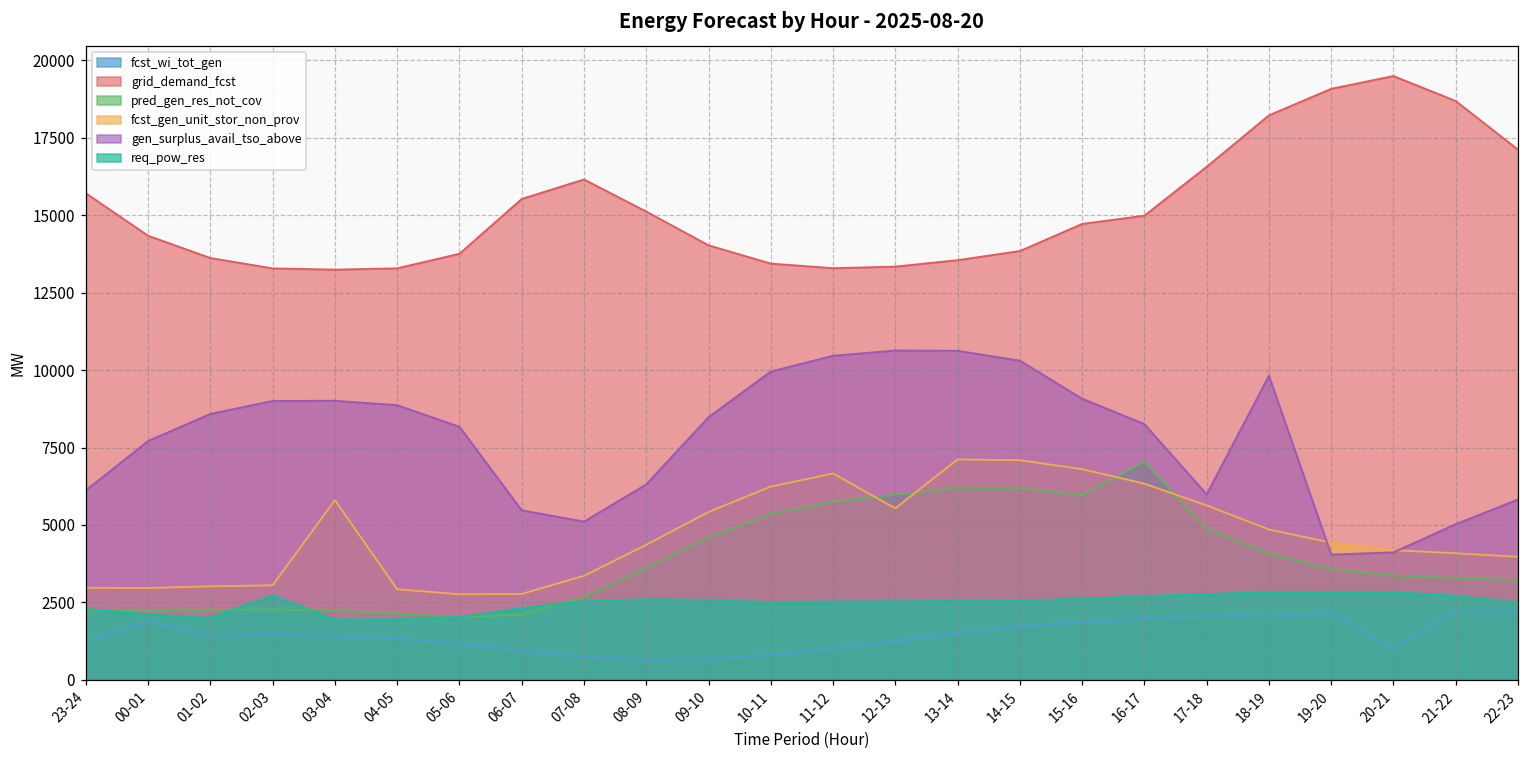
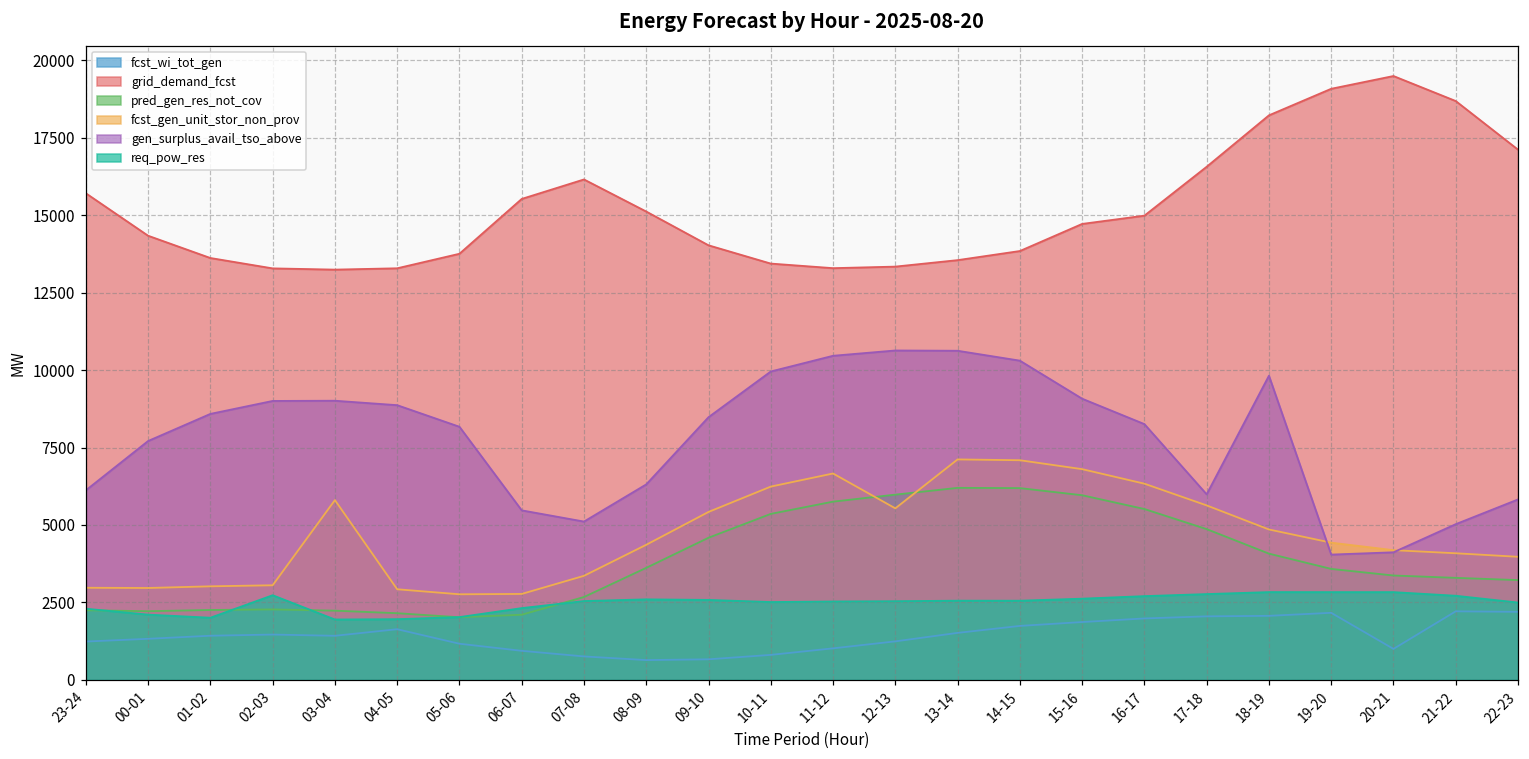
  {
    "fcst_wi_tot_gen": {
      "23-24": 1200,
-     "00-01": 1900,
+     "00-01": 1300,
      "01-02": 1400,
      "02-03": 1500,
      "03-04": 1400,
-     "04-05": 1300,
+     "04-05": 1600,
      "05-06": 1200,
      "06-07": 900,
      "07-08": 800,
      "08-09": 600,
      "09-10": 700,
      "10-11": 800,
      "11-12": 1000,
      "12-13": 1200,
      "13-14": 1500,
      "14-15": 1700,
      "15-16": 1900,
      "16-17": 2000,
      "17-18": 2100,
      "18-19": 2100,
      "19-20": 2200,
      "20-21": 1000,
      "21-22": 2200,
      "22-23": 2200
    },
    "grid_demand_fcst": {
      "23-24": 15700,
      "00-01": 14300,
      "01-02": 13600,
      "02-03": 13300,
      "03-04": 13200,
      "04-05": 13300,
      "05-06": 13800,
      "06-07": 15500,
      "07-08": 16200,
      "08-09": 15100,
      "09-10": 14000,
      "10-11": 13400,
      "11-12": 13300,
      "12-13": 13300,
      "13-14": 13500,
      "14-15": 13800,
      "15-16": 14700,
      "16-17": 15000,
      "17-18": 16600,
      "18-19": 18200,
      "19-20": 19100,
      "20-21": 19500,
      "21-22": 18700,
      "22-23": 17100
    },
    "pred_gen_res_not_cov": {
      "00-01": 2200,
      "01-02": 2300,
      "02-03": 2300,
      "03-04": 2200,
      "04-05": 2200,
      "06-07": 2100,
      "07-08": 2700,
      "08-09": 3600,
      "09-10": 4600,
      "10-11": 5400,
      "11-12": 5800,
      "12-13": 6000,
      "13-14": 6200,
      "14-15": 6200,
      "15-16": 6000,
-     "16-17": 7000,
+     "16-17": 5500,
      "17-18": 4900,
      "18-19": 4100,
      "19-20": 3600,
      "20-21": 3400,
      "21-22": 3300,
      "22-23": 3200
    },
    "fcst_gen_unit_stor_non_prov": {
      "23-24": 3000,
      "00-01": 3000,
      "01-02": 3000,
      "02-03": 3100,
      "03-04": 5800,
      "04-05": 2900,
      "05-06": 2800,
      "06-07": 2800,
      "07-08": 3400,
      "08-09": 4400,
      "09-10": 5400,
      "10-11": 6200,
      "11-12": 6700,
      "12-13": 5500,
      "13-14": 7100,
      "14-15": 7100,
      "15-16": 6800,
      "16-17": 6300,
      "17-18": 5600,
      "18-19": 4900,
      "19-20": 4400,
      "21-22": 4100,
      "22-23": 4000
    },
    "gen_surplus_avail_tso_above": {
      "23-24": 6100,
      "00-01": 7700,
      "01-02": 8600,
      "02-03": 9000,
      "03-04": 9000,
      "04-05": 8900,
      "05-06": 8200,
      "06-07": 5500,
      "07-08": 5100,
      "08-09": 6300,
      "09-10": 8500,
      "10-11": 10000,
      "11-12": 10500,
      "12-13": 10600,
      "13-14": 10600,
      "14-15": 10300,
      "15-16": 9100,
      "16-17": 8300,
      "17-18": 6000,
      "18-19": 9800,
      "19-20": 4000,
      "21-22": 5000,
      "22-23": 5800
    },
    "req_pow_res": {
      "00-01": 2100,
      "01-02": 2000,
      "02-03": 2700,
      "03-04": 1900,
      "04-05": 2000,
      "06-07": 2300,
      "07-08": 2500,
      "08-09": 2600,
      "09-10": 2600,
      "10-11": 2500,
      "11-12": 2500,
      "12-13": 2500,
      "13-14": 2600,
      "14-15": 2600,
      "15-16": 2600,
      "16-17": 2700,
      "17-18": 2800,
      "18-19": 2800,
      "19-20": 2800,
      "20-21": 2800,
      "21-22": 2700,
      "22-23": 2500
    }
  }
